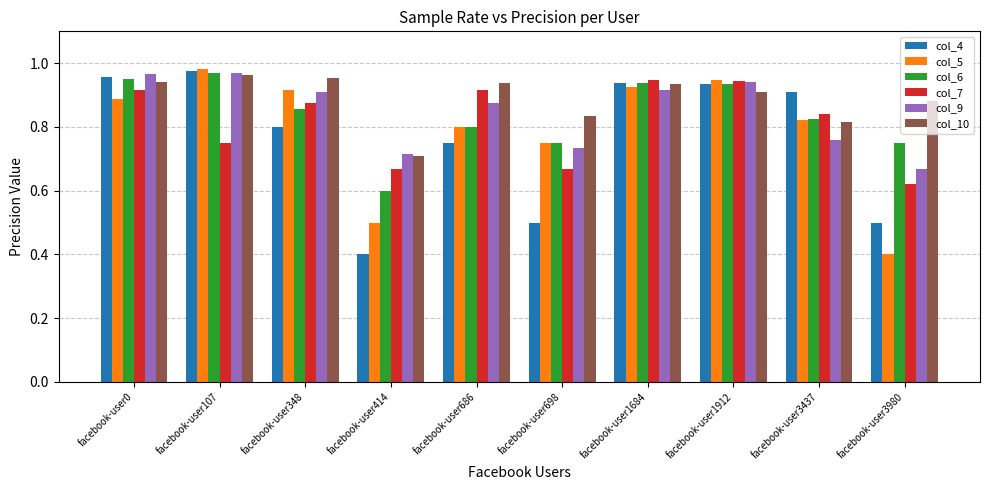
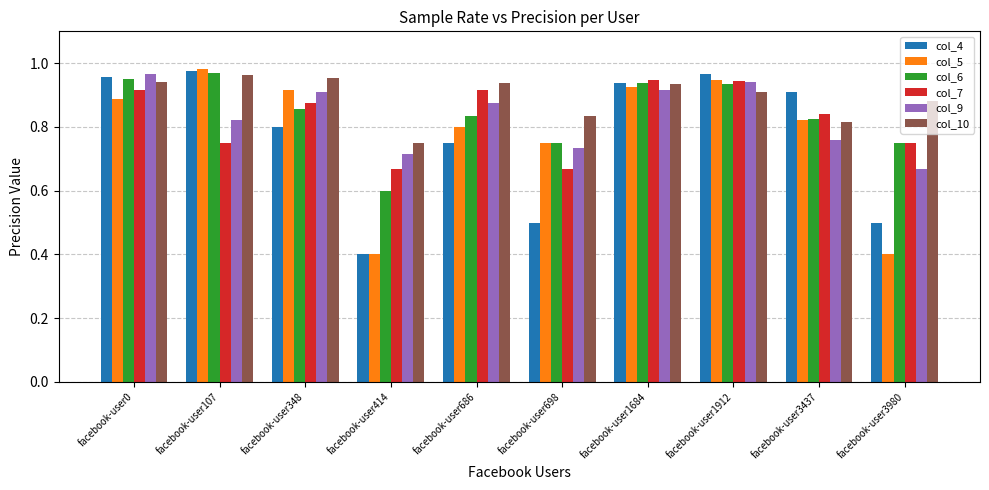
  {
    "col_4": {
      "facebook-user0": 0.96,
      "facebook-user107": 0.98,
      "facebook-user348": 0.80,
      "facebook-user414": 0.40,
      "facebook-user686": 0.75,
      "facebook-user698": 0.50,
      "facebook-user1684": 0.94,
-     "facebook-user1912": 0.93,
+     "facebook-user1912": 0.96,
      "facebook-user3437": 0.91,
      "facebook-user3980": 0.50
    },
    "col_5": {
      "facebook-user0": 0.89,
      "facebook-user107": 0.98,
      "facebook-user348": 0.92,
-     "facebook-user414": 0.5,
+     "facebook-user414": 0.4,
      "facebook-user686": 0.8,
      "facebook-user698": 0.75,
      "facebook-user1684": 0.93,
      "facebook-user1912": 0.95,
      "facebook-user3437": 0.82,
      "facebook-user3980": 0.4
    },
    "col_6": {
      "facebook-user0": 0.95,
      "facebook-user107": 0.97,
      "facebook-user348": 0.86,
      "facebook-user414": 0.60,
-     "facebook-user686": 0.80,
+     "facebook-user686": 0.83,
      "facebook-user698": 0.75,
      "facebook-user1684": 0.94,
      "facebook-user1912": 0.93,
      "facebook-user3437": 0.82,
      "facebook-user3980": 0.75
    },
    "col_7": {
      "facebook-user0": 0.92,
      "facebook-user107": 0.75,
      "facebook-user348": 0.88,
      "facebook-user414": 0.67,
      "facebook-user686": 0.92,
      "facebook-user698": 0.67,
      "facebook-user1684": 0.95,
      "facebook-user1912": 0.94,
      "facebook-user3437": 0.84,
-     "facebook-user3980": 0.62
+     "facebook-user3980": 0.75
    },
    "col_9": {
      "facebook-user0": 0.97,
-     "facebook-user107": 0.97,
+     "facebook-user107": 0.82,
      "facebook-user348": 0.91,
      "facebook-user414": 0.71,
      "facebook-user686": 0.88,
      "facebook-user698": 0.73,
      "facebook-user1684": 0.92,
      "facebook-user1912": 0.94,
      "facebook-user3437": 0.76,
      "facebook-user3980": 0.67
    },
    "col_10": {
      "facebook-user0": 0.94,
      "facebook-user107": 0.96,
      "facebook-user348": 0.95,
-     "facebook-user414": 0.71,
+     "facebook-user414": 0.75,
      "facebook-user686": 0.94,
      "facebook-user698": 0.83,
      "facebook-user1684": 0.94,
      "facebook-user1912": 0.91,
      "facebook-user3437": 0.81
    }
  }
